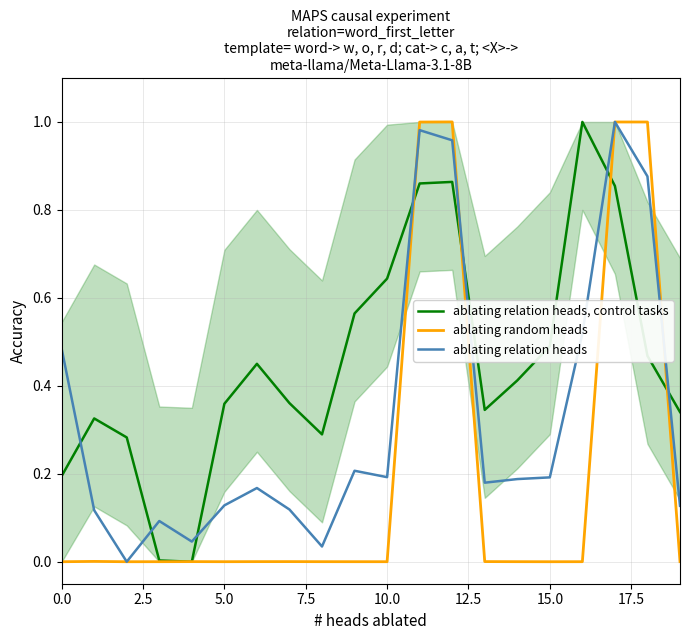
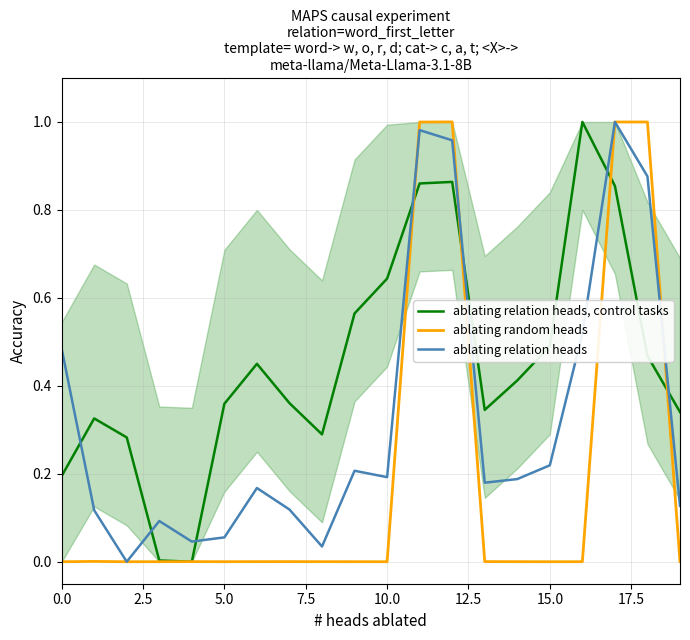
  {
    "ablating random heads": {
      "0.0": 0.00,
      "5.0": 0.00,
      "10.0": 0.00,
      "15.0": 0.00
    },
    "ablating relation heads": {
      "0.0": 0.48,
-     "5.0": 0.13,
+     "5.0": 0.06,
      "10.0": 0.19,
-     "15.0": 0.19
+     "15.0": 0.22
    }
  }
